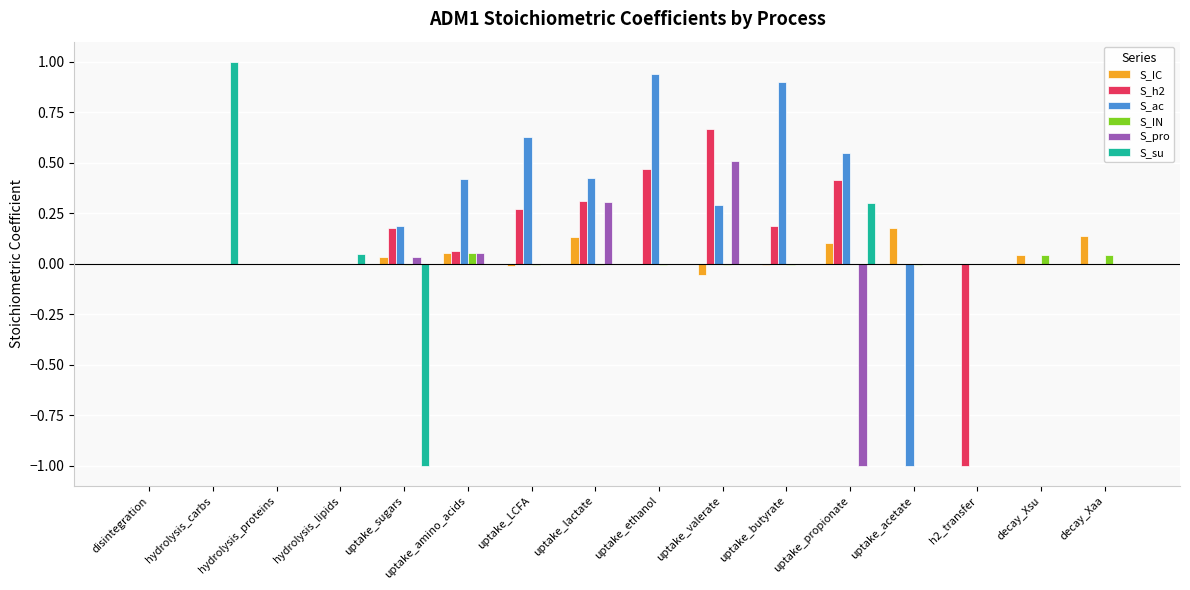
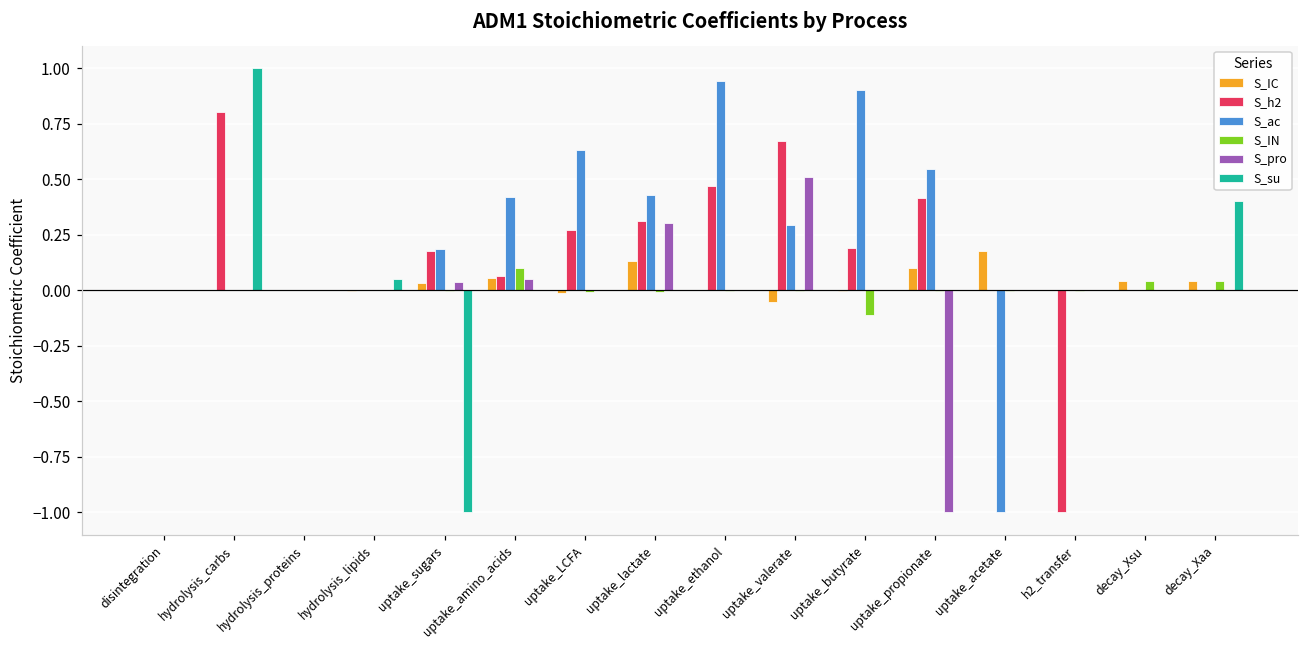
  {
    "S_IC": {
      "hydrolysis_carbs": 0.00,
      "hydrolysis_proteins": 0.00,
      "uptake_sugars": 0.03,
      "uptake_amino_acids": 0.05,
      "uptake_LCFA": -0.01,
      "uptake_lactate": 0.13,
      "uptake_ethanol": 0.00,
      "uptake_valerate": -0.05,
      "uptake_propionate": 0.10,
      "uptake_acetate": 0.18,
      "h2_transfer": 0.00,
      "decay_Xsu": 0.04,
-     "decay_Xaa": 0.14
+     "decay_Xaa": 0.04
    },
    "S_h2": {
      "disintegration": 0.0,
-     "hydrolysis_carbs": 0.0,
+     "hydrolysis_carbs": 0.8,
      "hydrolysis_proteins": 0.0,
      "hydrolysis_lipids": 0.0,
      "uptake_sugars": 0.18,
      "uptake_amino_acids": 0.06,
      "uptake_LCFA": 0.27,
      "uptake_lactate": 0.31,
      "uptake_ethanol": 0.47,
      "uptake_valerate": 0.67,
      "uptake_butyrate": 0.2,
      "uptake_propionate": 0.41,
      "uptake_acetate": 0.0,
      "h2_transfer": -1.0,
      "decay_Xsu": 0.0,
      "decay_Xaa": 0.0
    },
    "S_ac": {
      "disintegration": 0.00,
      "hydrolysis_carbs": 0.00,
      "hydrolysis_proteins": 0.00,
      "hydrolysis_lipids": 0.00,
      "uptake_sugars": 0.19,
      "uptake_amino_acids": 0.42,
      "uptake_LCFA": 0.63,
      "uptake_lactate": 0.43,
      "uptake_ethanol": 0.94,
      "uptake_valerate": 0.29,
      "uptake_butyrate": 0.90,
      "uptake_propionate": 0.55,
      "uptake_acetate": -1.00,
      "h2_transfer": 0.00,
      "decay_Xsu": 0.00,
      "decay_Xaa": 0.00
    },
    "S_IN": {
      "hydrolysis_carbs": 0.00,
      "hydrolysis_proteins": 0.00,
      "hydrolysis_lipids": 0.00,
-     "uptake_amino_acids": 0.05,
-     "uptake_butyrate": 0.00,
+     "uptake_amino_acids": 0.10,
+     "uptake_butyrate": -0.11,
      "decay_Xsu": 0.04,
      "decay_Xaa": 0.04
    },
    "S_pro": {
      "disintegration": 0.00,
      "hydrolysis_carbs": 0.00,
      "hydrolysis_proteins": 0.00,
      "hydrolysis_lipids": 0.00,
      "uptake_sugars": 0.04,
      "uptake_amino_acids": 0.05,
      "uptake_LCFA": 0.00,
      "uptake_lactate": 0.30,
      "uptake_ethanol": 0.00,
      "uptake_valerate": 0.51,
      "uptake_butyrate": 0.00,
      "uptake_propionate": -1.00,
      "uptake_acetate": 0.00,
      "h2_transfer": 0.00,
      "decay_Xsu": 0.00,
      "decay_Xaa": 0.00
    },
    "S_su": {
      "disintegration": 0.0,
      "hydrolysis_carbs": 1.0,
      "hydrolysis_proteins": 0.0,
      "hydrolysis_lipids": 0.05,
      "uptake_sugars": -1.0,
      "uptake_amino_acids": 0.0,
      "uptake_LCFA": 0.0,
      "uptake_lactate": 0.0,
      "uptake_ethanol": 0.0,
      "uptake_valerate": 0.0,
      "uptake_butyrate": 0.0,
-     "uptake_propionate": 0.3,
+     "uptake_propionate": 0.0,
      "uptake_acetate": 0.0,
      "h2_transfer": 0.0,
      "decay_Xsu": 0.0,
-     "decay_Xaa": 0.0
+     "decay_Xaa": 0.4
    }
  }
